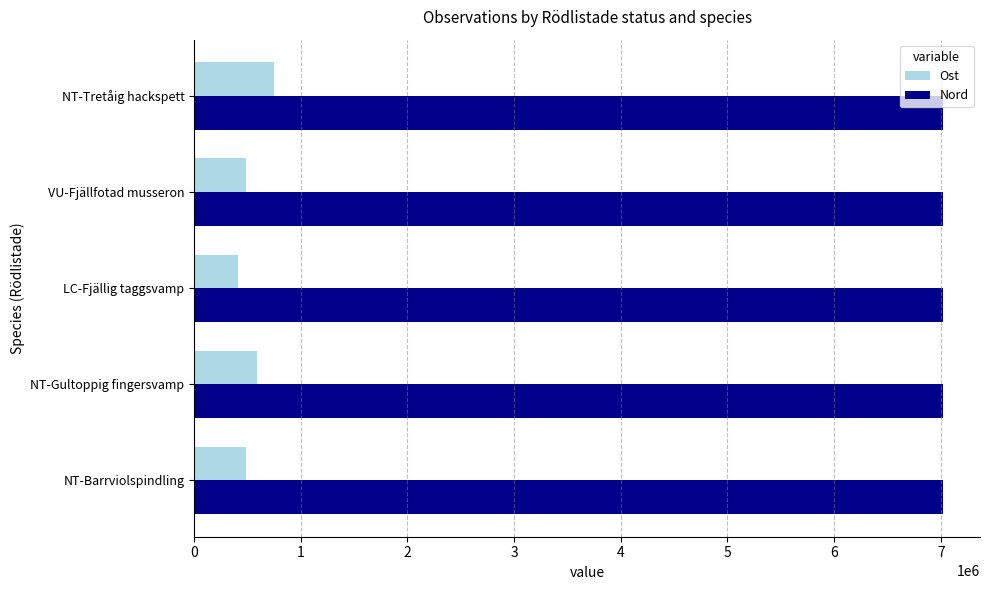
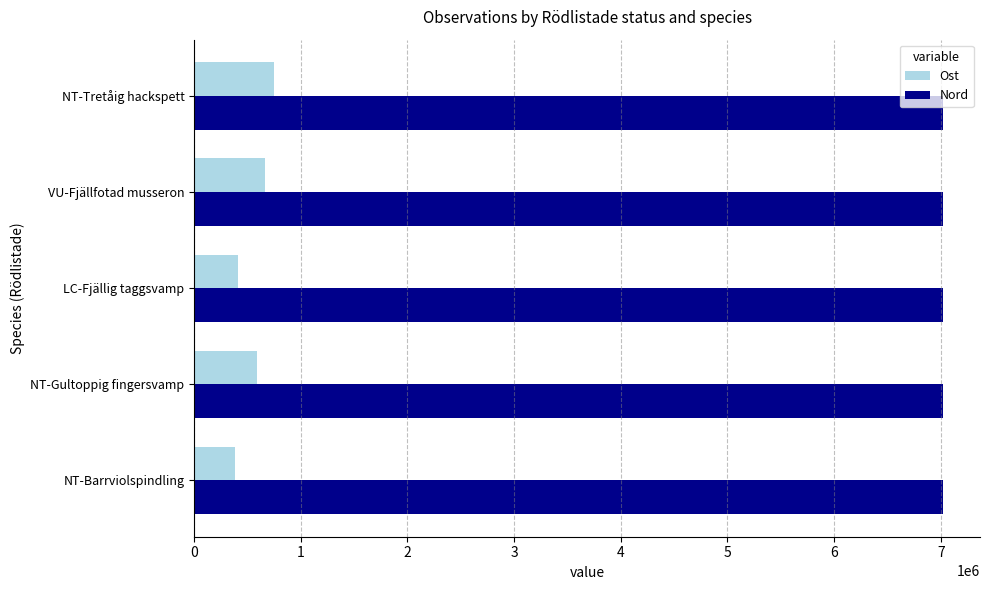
  {
    "Ost": {
      "NT-Tretåig hackspett": 750000,
-     "VU-Fjällfotad musseron": 490000,
+     "VU-Fjällfotad musseron": 660000,
      "LC-Fjällig taggsvamp": 410000,
      "NT-Gultoppig fingersvamp": 590000,
-     "NT-Barrviolspindling": 490000
+     "NT-Barrviolspindling": 380000
    },
    "Nord": {
      "NT-Tretåig hackspett": 7020000,
      "VU-Fjällfotad musseron": 7020000,
      "LC-Fjällig taggsvamp": 7020000,
      "NT-Gultoppig fingersvamp": 7020000,
      "NT-Barrviolspindling": 7020000
    }
  }
